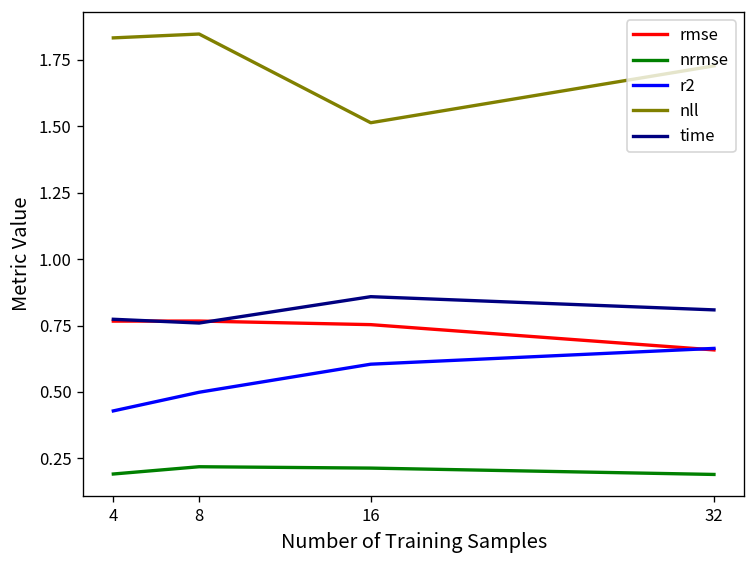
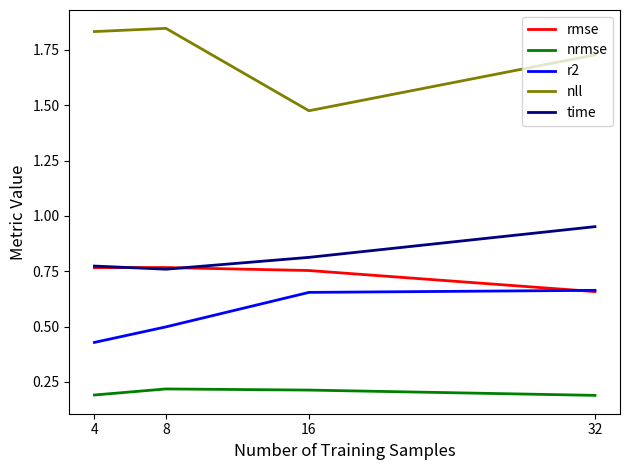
  {
    "rmse": {
      "16": 0.75
    },
    "nrmse": {
      "4": 0.19,
      "8": 0.22,
      "16": 0.21,
      "32": 0.19
    },
    "r2": {
      "4": 0.43,
      "8": 0.50,
-     "16": 0.60
+     "16": 0.65
    },
    "nll": {
      "4": 1.83,
      "8": 1.85,
-     "16": 1.51
+     "16": 1.47
    },
    "time": {
-     "16": 0.86,
-     "32": 0.81
+     "16": 0.81,
+     "32": 0.95
    }
  }
